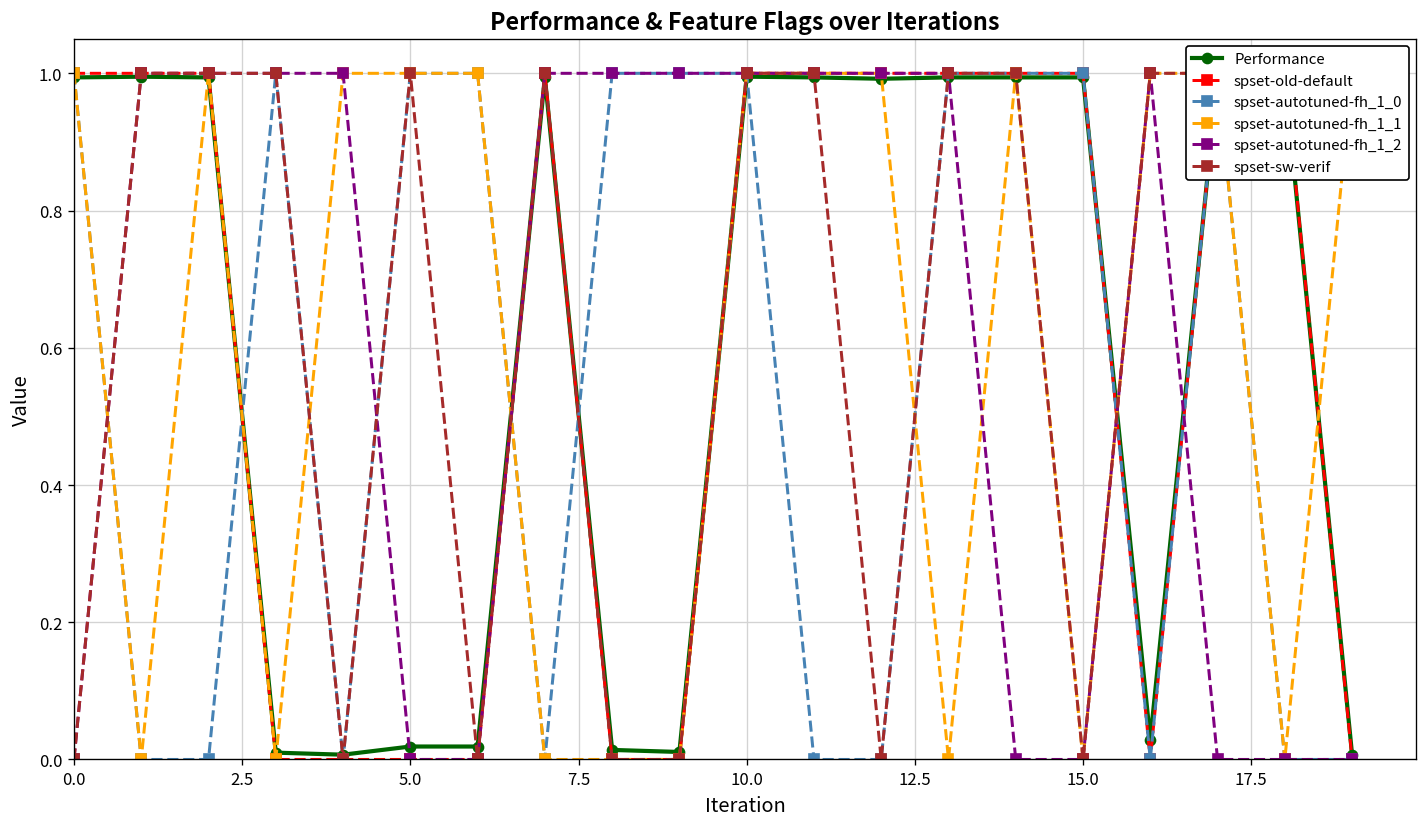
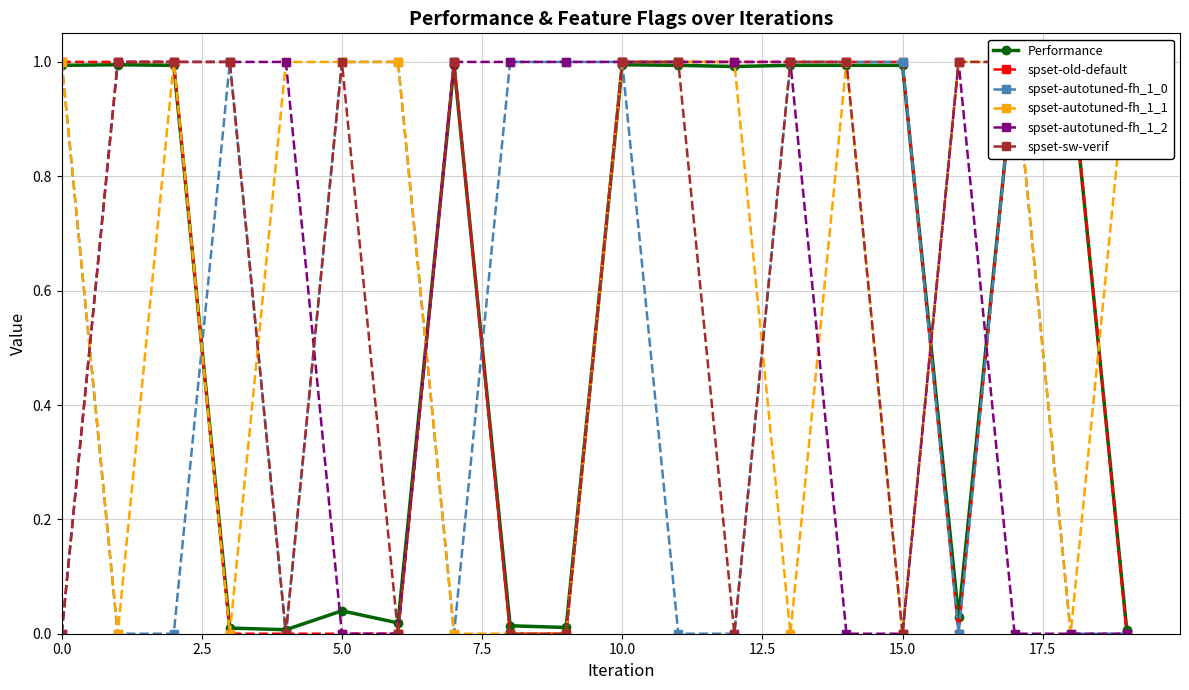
  {
    "Performance": {
      "0.0": 0.99,
-     "5.0": 0.02,
+     "5.0": 0.04,
      "10.0": 1.00,
      "15.0": 0.99
    }
  }
